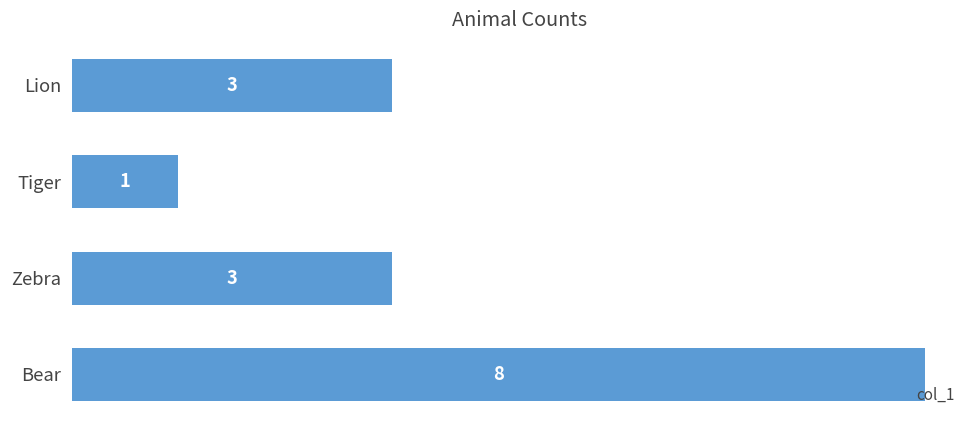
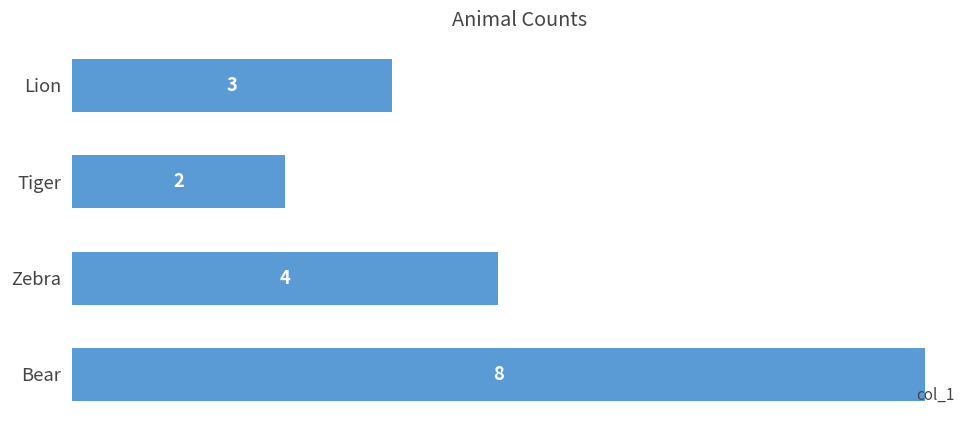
  {
    "Lion": 3,
-   "Tiger": 1,
-   "Zebra": 3,
+   "Tiger": 2,
+   "Zebra": 4,
    "Bear": 8
  }
